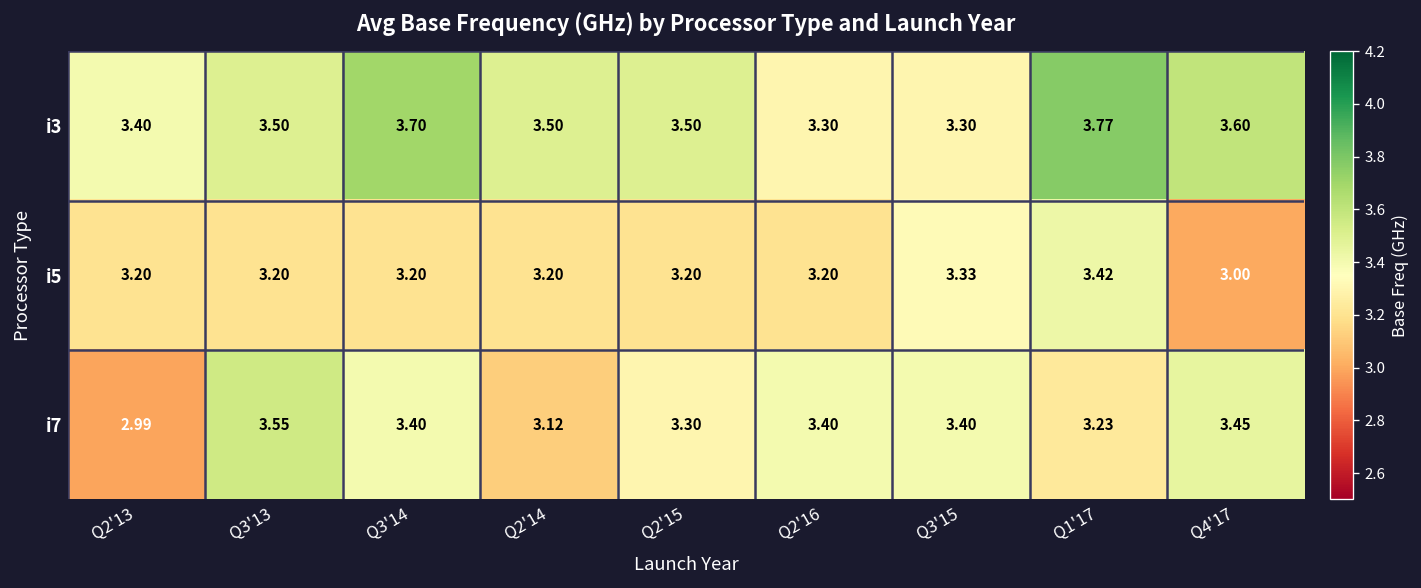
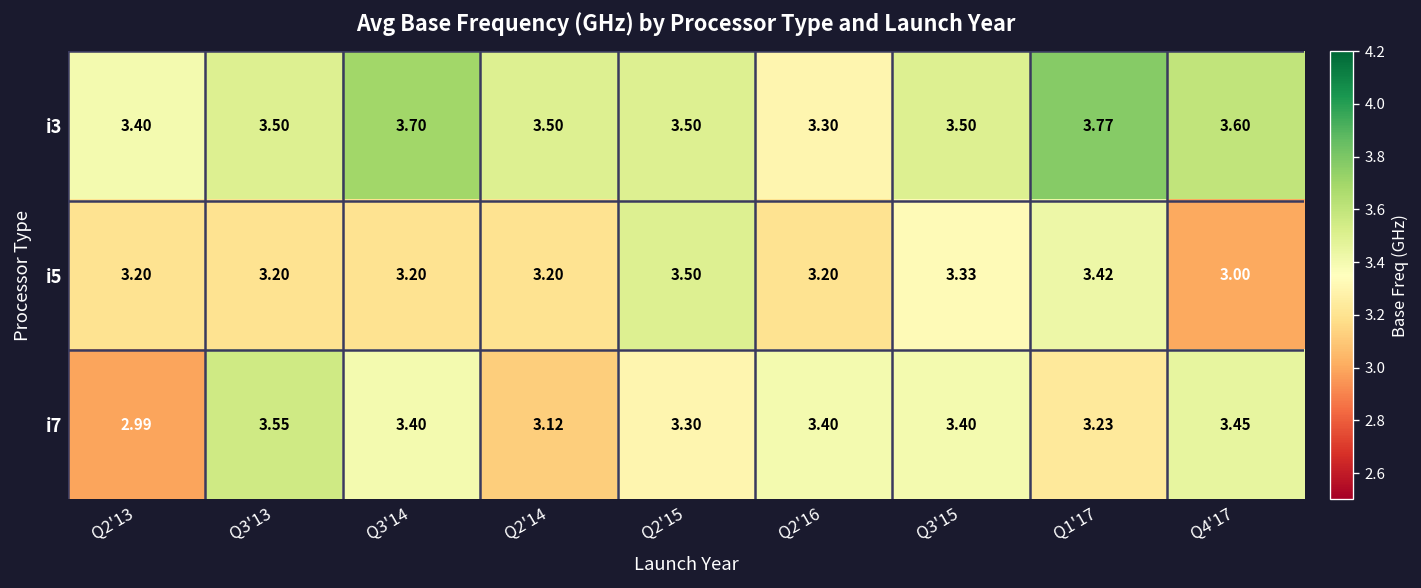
  {
    "i3": {
      "Q2'13": 3.40,
      "Q3'13": 3.50,
      "Q3'14": 3.70,
      "Q2'14": 3.50,
      "Q2'15": 3.50,
      "Q2'16": 3.30,
-     "Q3'15": 3.30,
+     "Q3'15": 3.50,
      "Q1'17": 3.77,
      "Q4'17": 3.60
    },
    "i5": {
      "Q2'13": 3.20,
      "Q3'13": 3.20,
      "Q3'14": 3.20,
      "Q2'14": 3.20,
-     "Q2'15": 3.20,
+     "Q2'15": 3.50,
      "Q2'16": 3.20,
      "Q3'15": 3.33,
      "Q1'17": 3.42,
      "Q4'17": 3.00
    },
    "i7": {
      "Q2'13": 2.99,
      "Q3'13": 3.55,
      "Q3'14": 3.40,
      "Q2'14": 3.12,
      "Q2'15": 3.30,
      "Q2'16": 3.40,
      "Q3'15": 3.40,
      "Q1'17": 3.23,
      "Q4'17": 3.45
    }
  }
